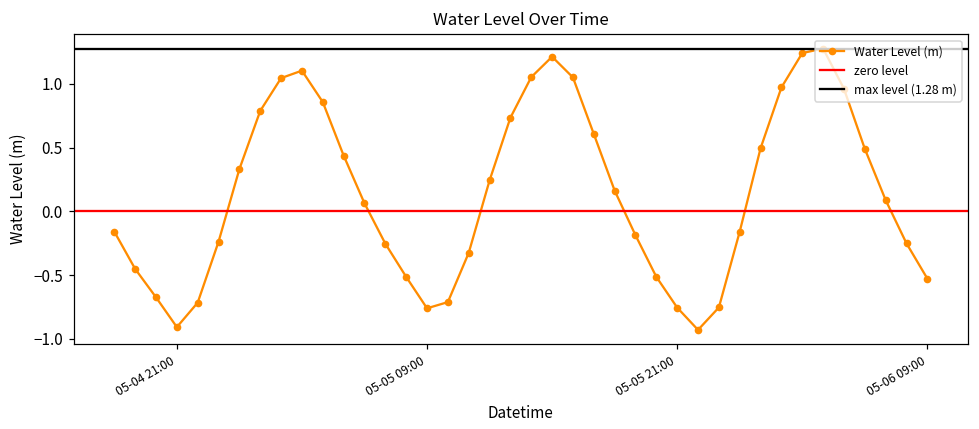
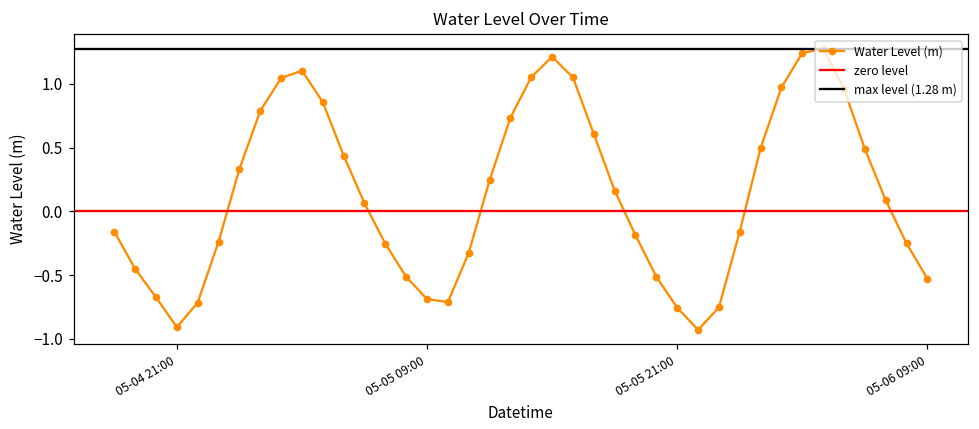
  {
    "05-04 21:00": -0.91,
-   "05-05 09:00": -0.76,
+   "05-05 09:00": -0.69,
    "05-05 21:00": -0.75,
    "05-06 09:00": -0.53
  }
